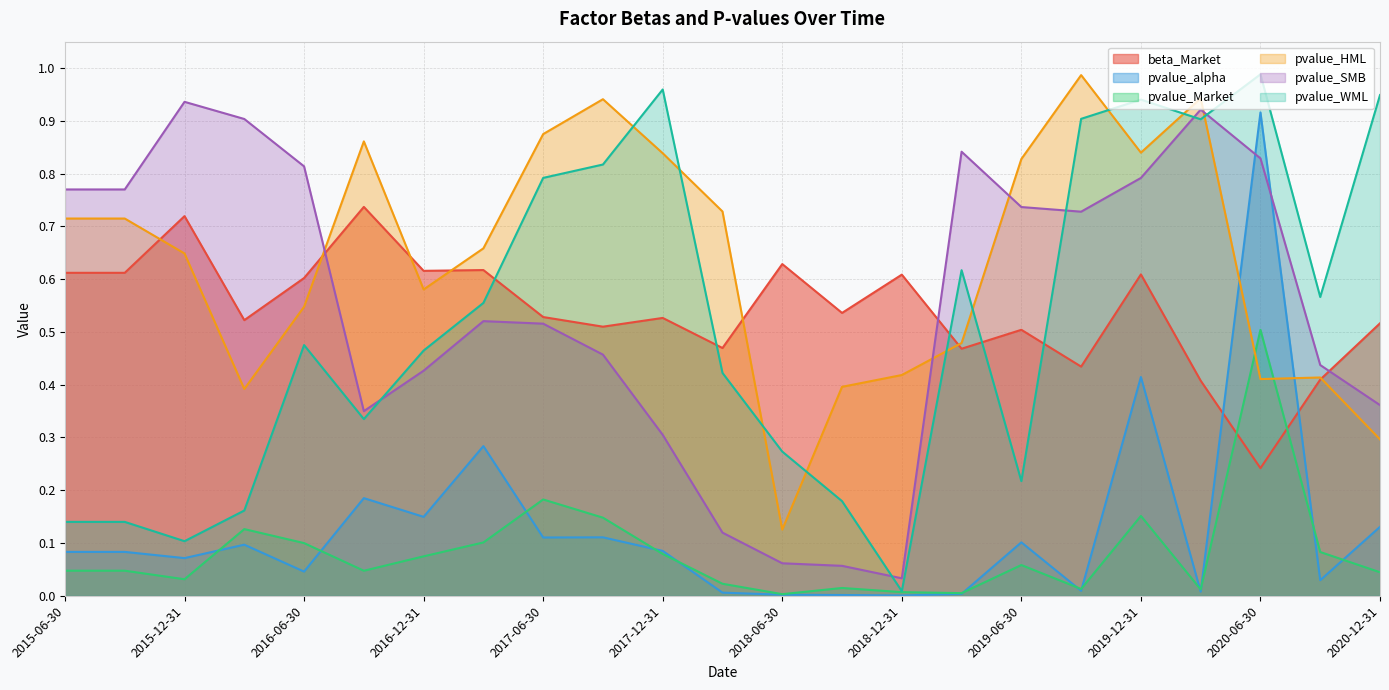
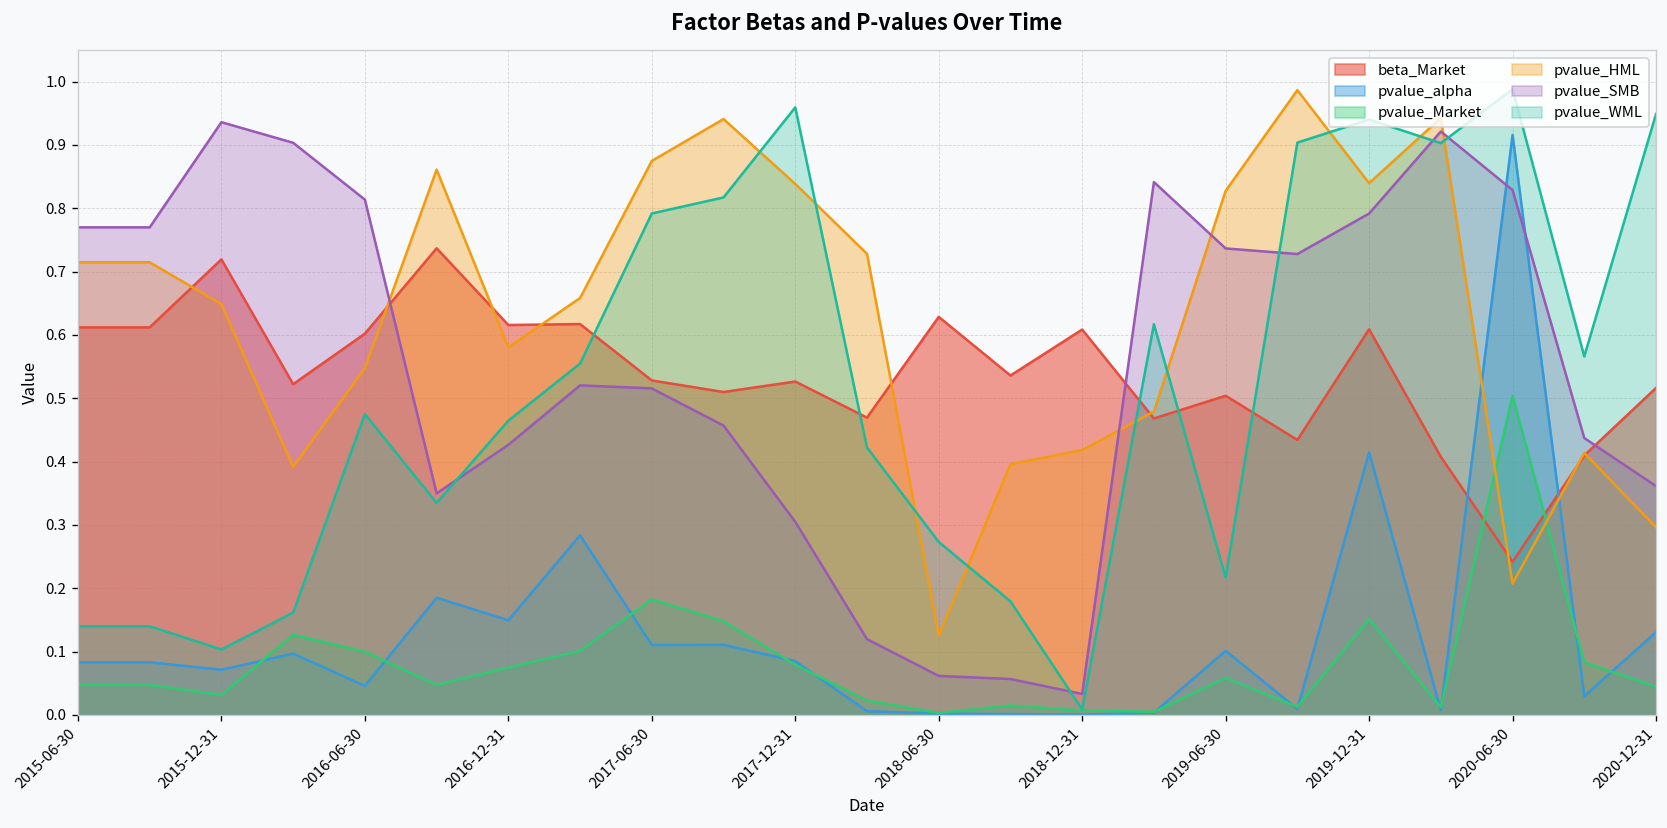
  {
    "beta_Market": {
      "2015-06-30": 0.61,
      "2015-12-31": 0.72,
      "2016-06-30": 0.60,
      "2016-12-31": 0.62,
      "2017-06-30": 0.53,
      "2017-12-31": 0.53,
      "2018-06-30": 0.63,
      "2018-12-31": 0.61,
      "2019-06-30": 0.50,
      "2019-12-31": 0.61,
      "2020-06-30": 0.24,
      "2020-12-31": 0.52
    },
    "pvalue_HML": {
      "2015-06-30": 0.71,
      "2015-12-31": 0.65,
      "2016-06-30": 0.55,
      "2016-12-31": 0.58,
      "2017-06-30": 0.87,
      "2017-12-31": 0.84,
      "2018-06-30": 0.13,
      "2018-12-31": 0.42,
      "2019-06-30": 0.83,
      "2019-12-31": 0.84,
-     "2020-06-30": 0.41,
+     "2020-06-30": 0.21,
      "2020-12-31": 0.30
    },
    "pvalue_SMB": {
      "2015-06-30": 0.77,
      "2015-12-31": 0.94,
      "2016-06-30": 0.81,
      "2016-12-31": 0.43,
      "2017-06-30": 0.52,
      "2017-12-31": 0.30,
      "2018-06-30": 0.06,
      "2018-12-31": 0.03,
      "2019-06-30": 0.74,
      "2019-12-31": 0.79,
      "2020-06-30": 0.83,
      "2020-12-31": 0.36
    }
  }
